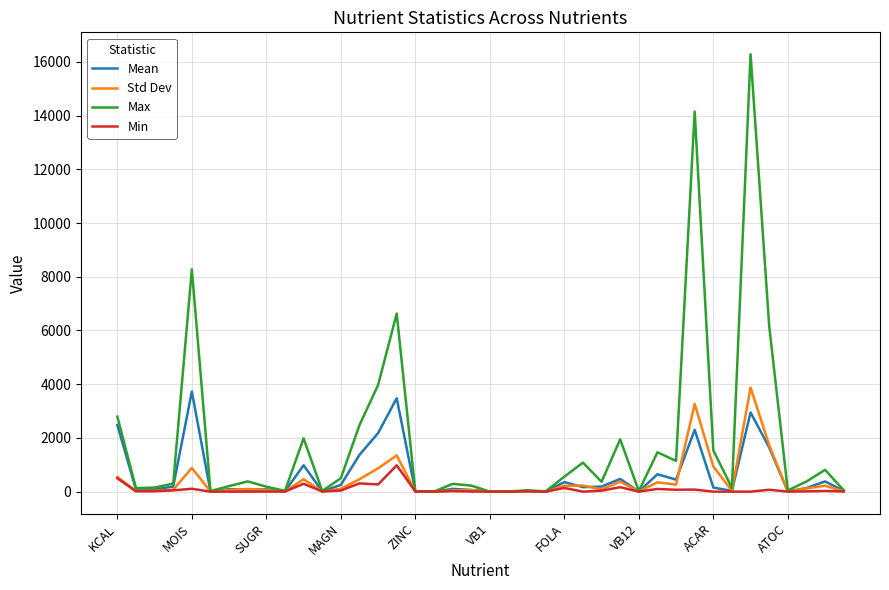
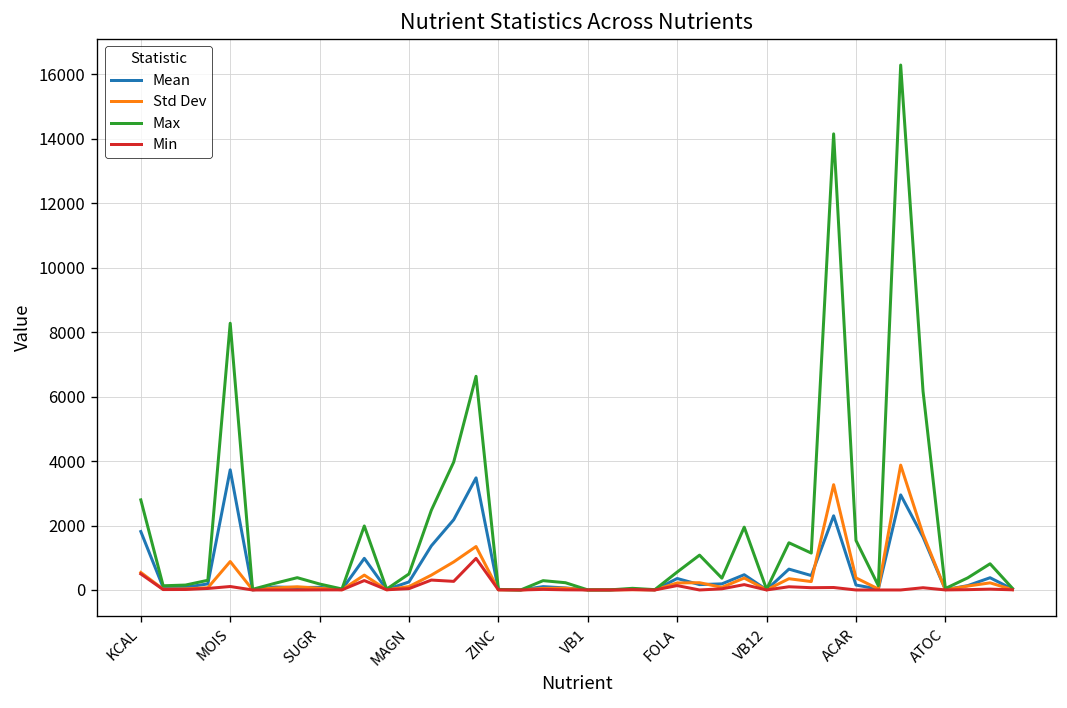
  {
    "Mean": {
-     "KCAL": 2500,
+     "KCAL": 1800,
      "MOIS": 3700,
      "MAGN": 200,
      "FOLA": 400,
      "ACAR": 200
    },
    "Std Dev": {
      "MOIS": 900,
-     "ACAR": 900
+     "ACAR": 400
    },
    "Max": {
      "KCAL": 2800,
      "MOIS": 8300,
      "SUGR": 200,
      "MAGN": 500,
      "FOLA": 600,
      "ACAR": 1500
    },
    "Min": {
      "MOIS": 100,
      "ACAR": 0
    }
  }
